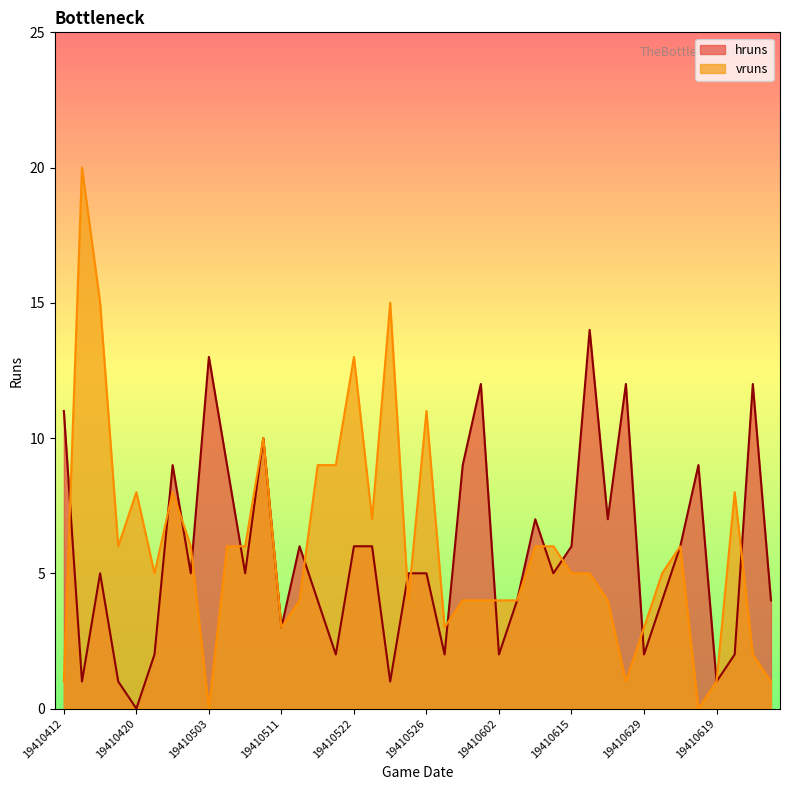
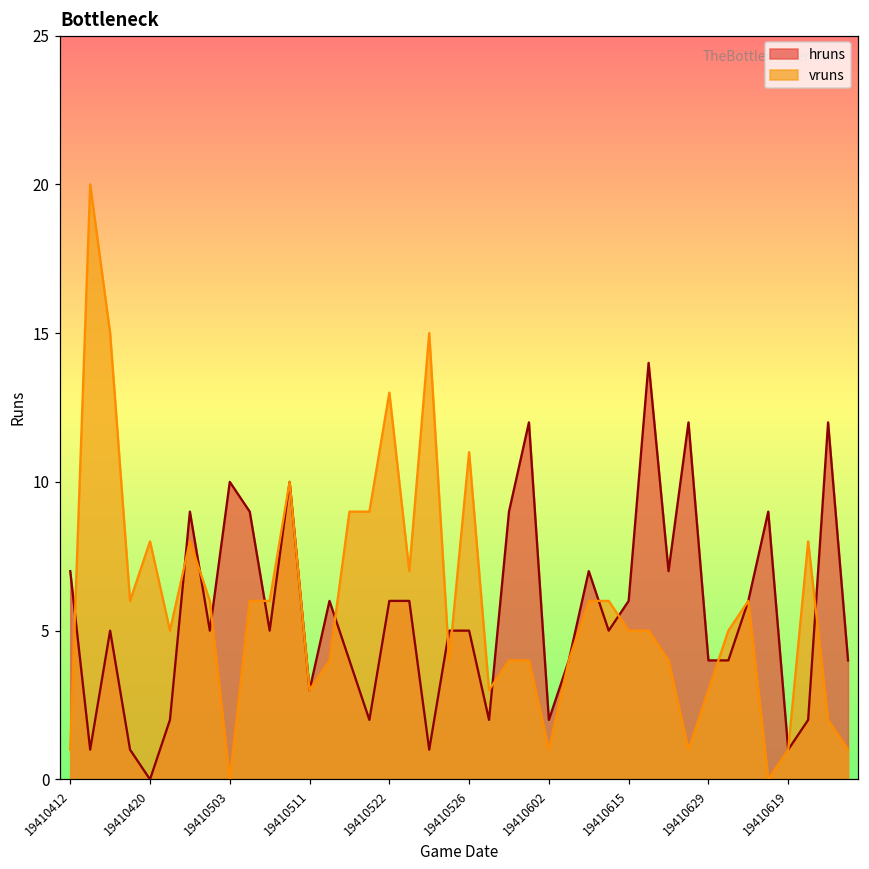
  {
    "hruns": {
-     "19410412": 11,
-     "19410503": 13,
+     "19410412": 7,
+     "19410503": 10,
      "19410522": 6,
      "19410526": 5,
      "19410602": 2,
-     "19410629": 2
+     "19410629": 4
    },
    "vruns": {
      "19410412": 1,
      "19410503": 0,
      "19410522": 13,
      "19410526": 11,
-     "19410602": 4,
+     "19410602": 1,
      "19410629": 3
    }
  }
